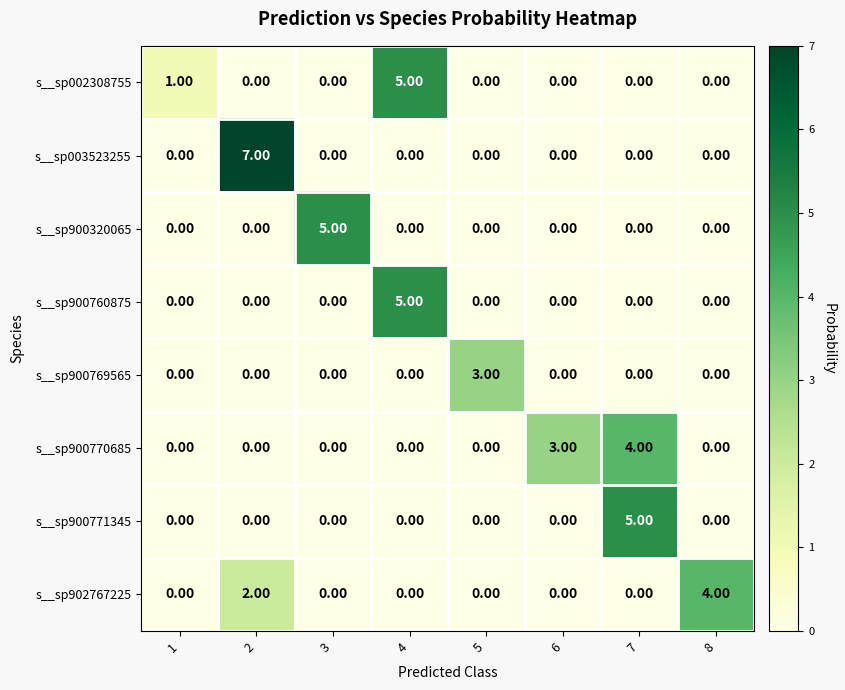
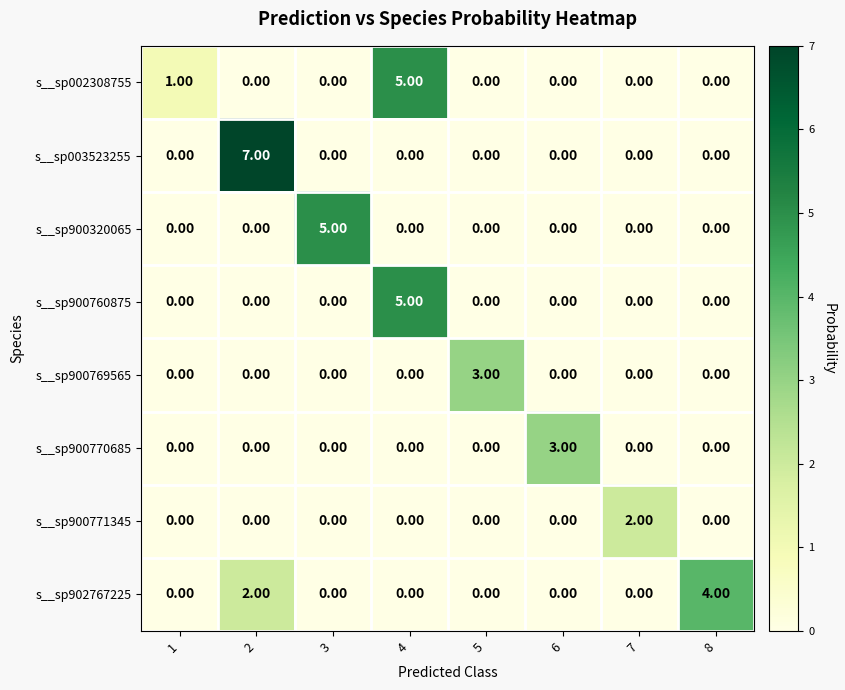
  {
    "s__sp002308755": {
      "1": 1.00,
      "2": 0.00,
      "3": 0.00,
      "4": 5.00,
      "5": 0.00,
      "6": 0.00,
      "7": 0.00,
      "8": 0.00
    },
    "s__sp003523255": {
      "1": 0.00,
      "2": 7.00,
      "3": 0.00,
      "4": 0.00,
      "5": 0.00,
      "6": 0.00,
      "7": 0.00,
      "8": 0.00
    },
    "s__sp900320065": {
      "1": 0.00,
      "2": 0.00,
      "3": 5.00,
      "4": 0.00,
      "5": 0.00,
      "6": 0.00,
      "7": 0.00,
      "8": 0.00
    },
    "s__sp900760875": {
      "1": 0.00,
      "2": 0.00,
      "3": 0.00,
      "4": 5.00,
      "5": 0.00,
      "6": 0.00,
      "7": 0.00,
      "8": 0.00
    },
    "s__sp900769565": {
      "1": 0.00,
      "2": 0.00,
      "3": 0.00,
      "4": 0.00,
      "5": 3.00,
      "6": 0.00,
      "7": 0.00,
      "8": 0.00
    },
    "s__sp900770685": {
      "1": 0.00,
      "2": 0.00,
      "3": 0.00,
      "4": 0.00,
      "5": 0.00,
      "6": 3.00,
-     "7": 4.00,
+     "7": 0.00,
      "8": 0.00
    },
    "s__sp900771345": {
      "1": 0.00,
      "2": 0.00,
      "3": 0.00,
      "4": 0.00,
      "5": 0.00,
      "6": 0.00,
-     "7": 5.00,
+     "7": 2.00,
      "8": 0.00
    },
    "s__sp902767225": {
      "1": 0.00,
      "2": 2.00,
      "3": 0.00,
      "4": 0.00,
      "5": 0.00,
      "6": 0.00,
      "7": 0.00,
      "8": 4.00
    }
  }
